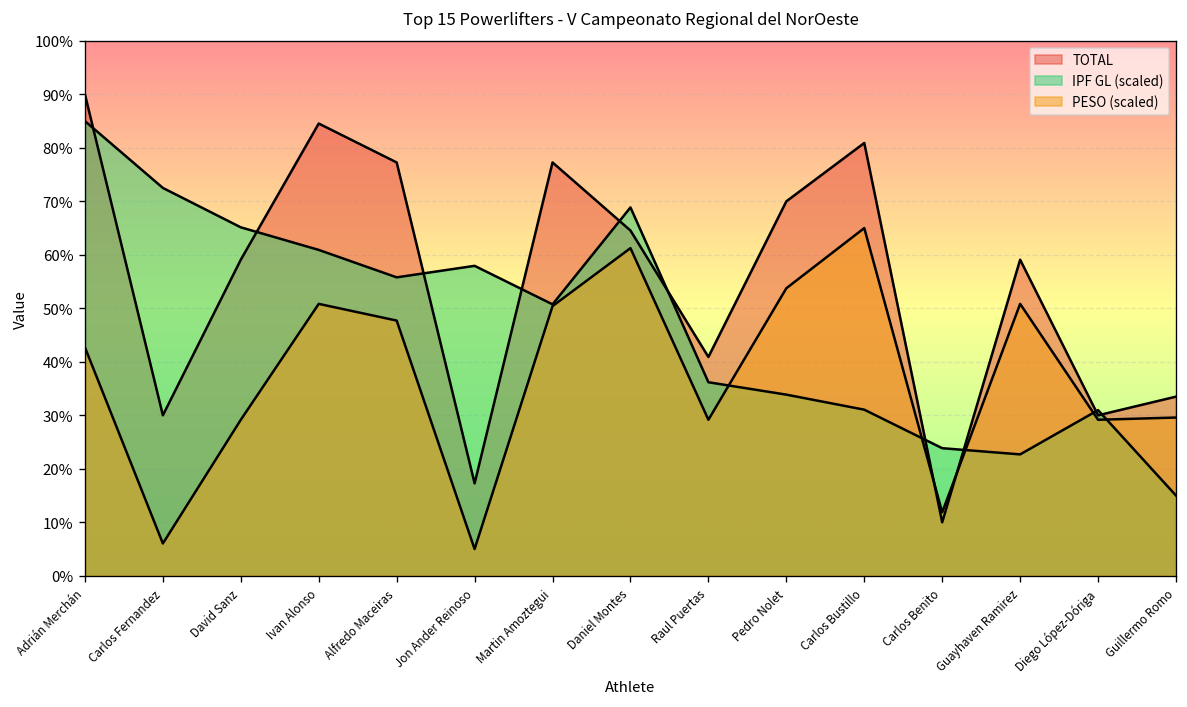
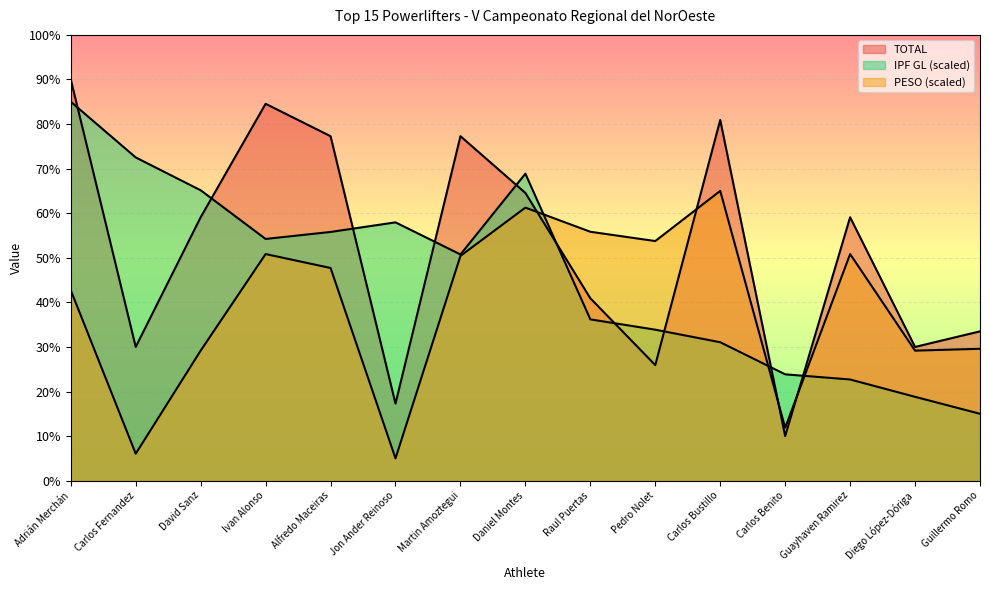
  {
    "TOTAL": {
      "Adrián Merchán": "90%",
      "Carlos Fernandez": "30%",
      "David Sanz": "59%",
      "Ivan Alonso": "85%",
      "Alfredo Maceiras": "77%",
      "Jon Ander Reinoso": "17%",
      "Martin Amoztegui": "77%",
      "Daniel Montes": "65%",
      "Raul Puertas": "41%",
-     "Pedro Nolet": "70%",
+     "Pedro Nolet": "26%",
      "Carlos Bustillo": "81%",
      "Carlos Benito": "10%",
      "Guayhaven Ramirez": "59%",
      "Diego López-Dóriga": "30%",
      "Guillermo Romo": "33%"
    },
    "IPF GL (scaled)": {
      "Adrián Merchán": "85%",
      "Carlos Fernandez": "73%",
      "David Sanz": "65%",
-     "Ivan Alonso": "61%",
+     "Ivan Alonso": "54%",
      "Alfredo Maceiras": "56%",
      "Jon Ander Reinoso": "58%",
      "Daniel Montes": "69%",
      "Raul Puertas": "36%",
      "Pedro Nolet": "34%",
      "Carlos Bustillo": "31%",
      "Carlos Benito": "24%",
      "Guayhaven Ramirez": "23%",
-     "Diego López-Dóriga": "31%",
+     "Diego López-Dóriga": "19%",
      "Guillermo Romo": "15%"
    },
    "PESO (scaled)": {
      "Adrián Merchán": "43%",
      "Carlos Fernandez": "6%",
      "David Sanz": "29%",
      "Ivan Alonso": "51%",
      "Alfredo Maceiras": "48%",
      "Jon Ander Reinoso": "5%",
      "Daniel Montes": "61%",
-     "Raul Puertas": "29%",
+     "Raul Puertas": "56%",
      "Pedro Nolet": "54%",
      "Carlos Bustillo": "65%",
      "Carlos Benito": "12%",
      "Guayhaven Ramirez": "51%",
      "Diego López-Dóriga": "29%",
      "Guillermo Romo": "30%"
    }
  }
